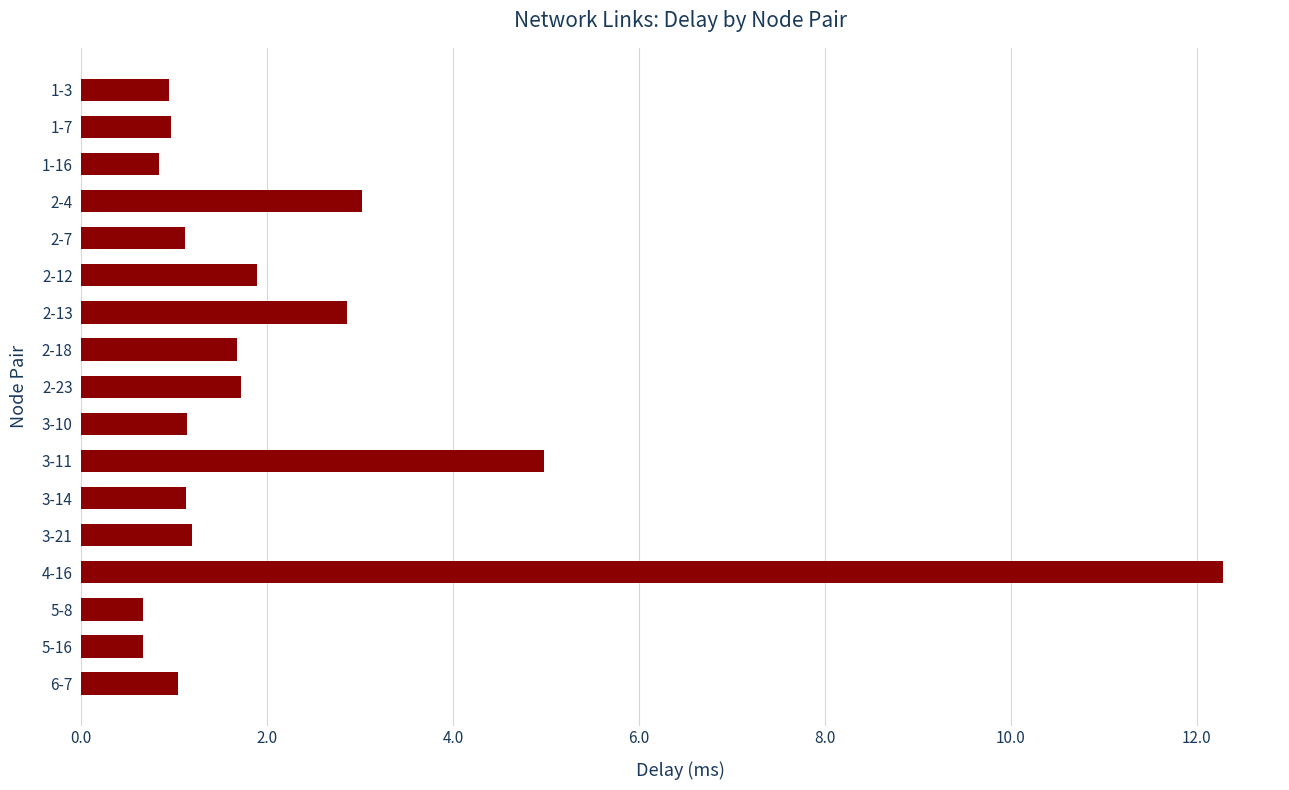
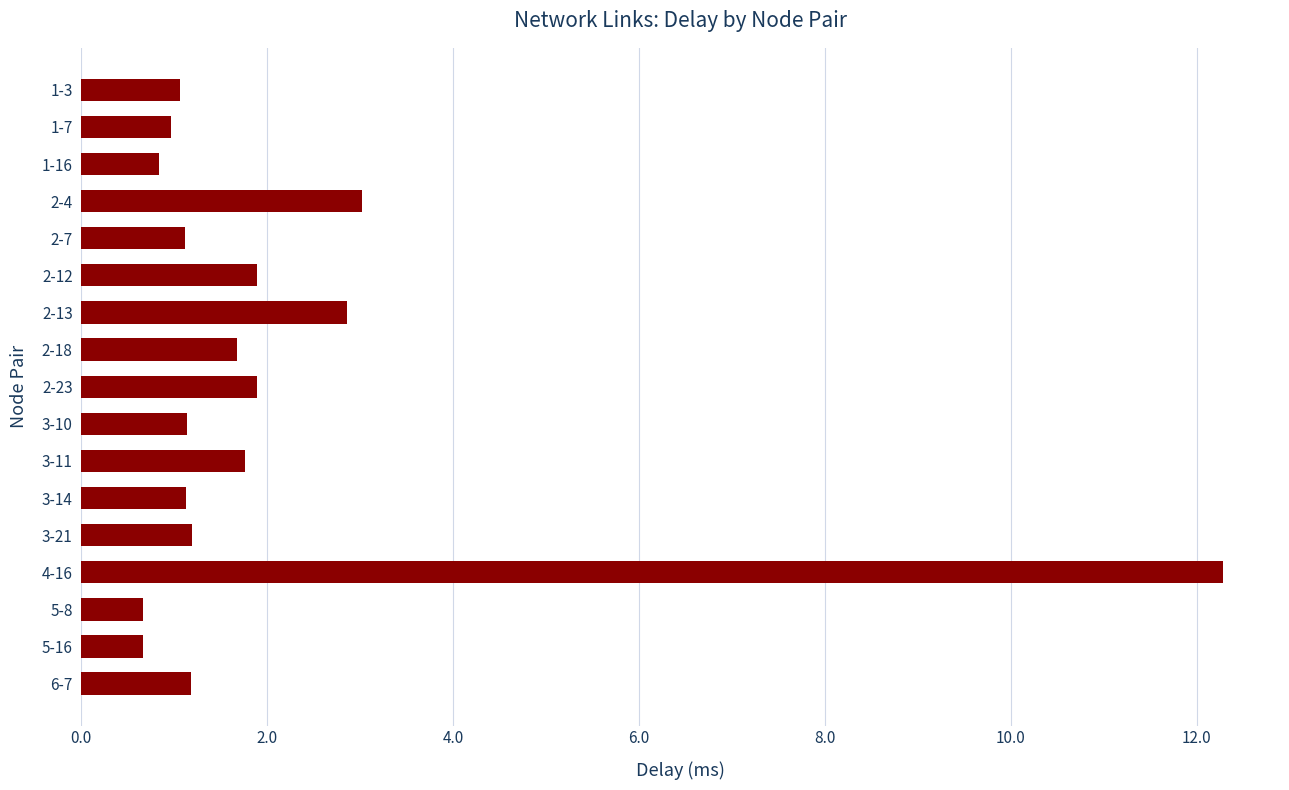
  {
-   "1-3": 0.9,
+   "1-3": 1.1,
    "1-7": 1.0,
    "1-16": 0.8,
    "2-4": 3.0,
    "2-7": 1.1,
    "2-12": 1.9,
    "2-13": 2.9,
    "2-18": 1.7,
-   "2-23": 1.7,
+   "2-23": 1.9,
    "3-10": 1.1,
-   "3-11": 5.0,
+   "3-11": 1.8,
    "3-14": 1.1,
    "3-21": 1.2,
    "4-16": 12.3,
    "5-8": 0.7,
    "5-16": 0.7,
-   "6-7": 1.0
+   "6-7": 1.2
  }
